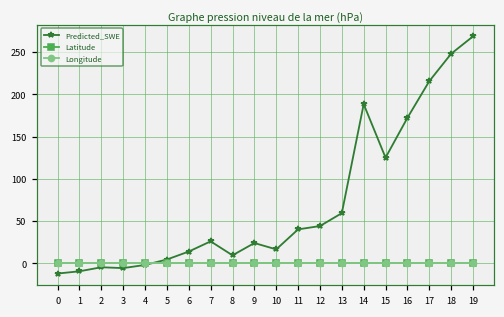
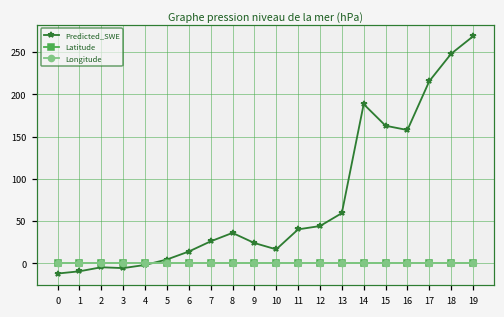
  {
    "Predicted_SWE": {
      "0": -10,
      "1": -10,
      "2": 0,
      "3": -10,
      "5": 0,
      "6": 10,
      "7": 30,
-     "8": 10,
+     "8": 40,
      "9": 20,
      "10": 20,
      "11": 40,
      "12": 40,
      "13": 60,
      "14": 190,
-     "15": 130,
-     "16": 170,
+     "15": 160,
+     "16": 160,
      "17": 220,
      "18": 250,
      "19": 270
    },
    "Longitude": {
      "0": 0,
      "1": 0,
      "2": 0,
      "3": 0,
      "5": 0,
      "6": 0,
      "7": 0,
      "8": 0,
      "9": 0,
      "10": 0,
      "11": 0,
      "12": 0,
      "13": 0,
      "14": 0,
      "15": 0,
      "16": 0,
      "17": 0,
      "18": 0,
      "19": 0
    }
  }
